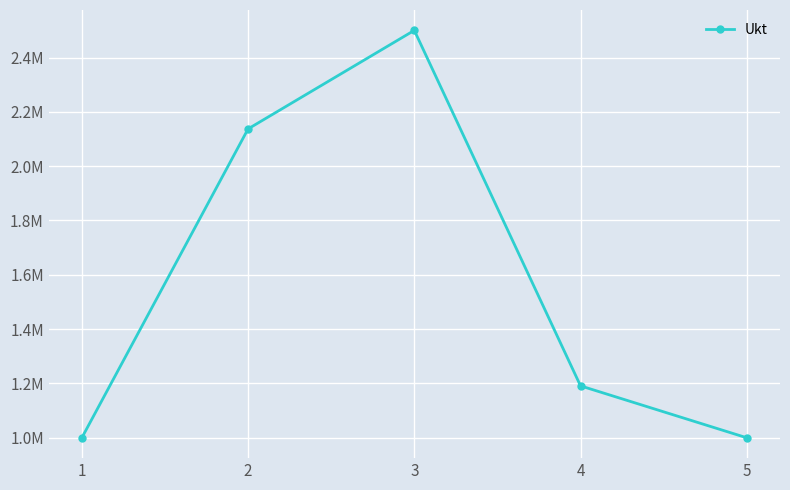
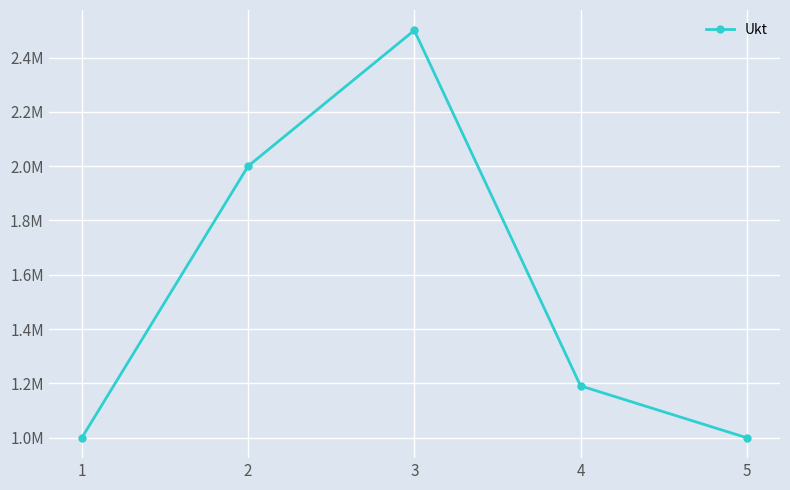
  {
    "1": 1000000,
-   "2": 2140000,
+   "2": 2000000,
    "3": 2500000,
    "4": 1190000,
    "5": 1000000
  }
